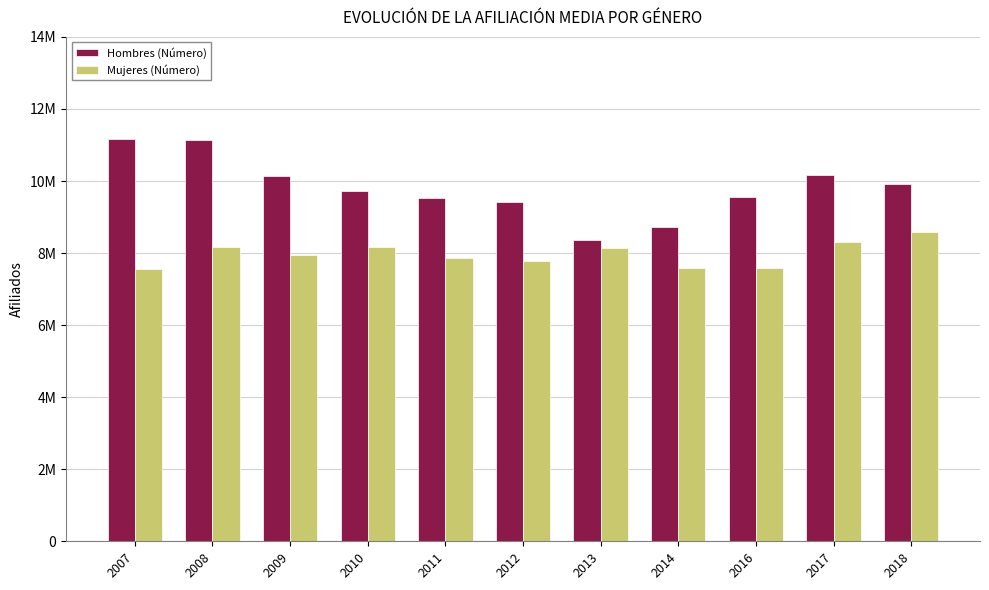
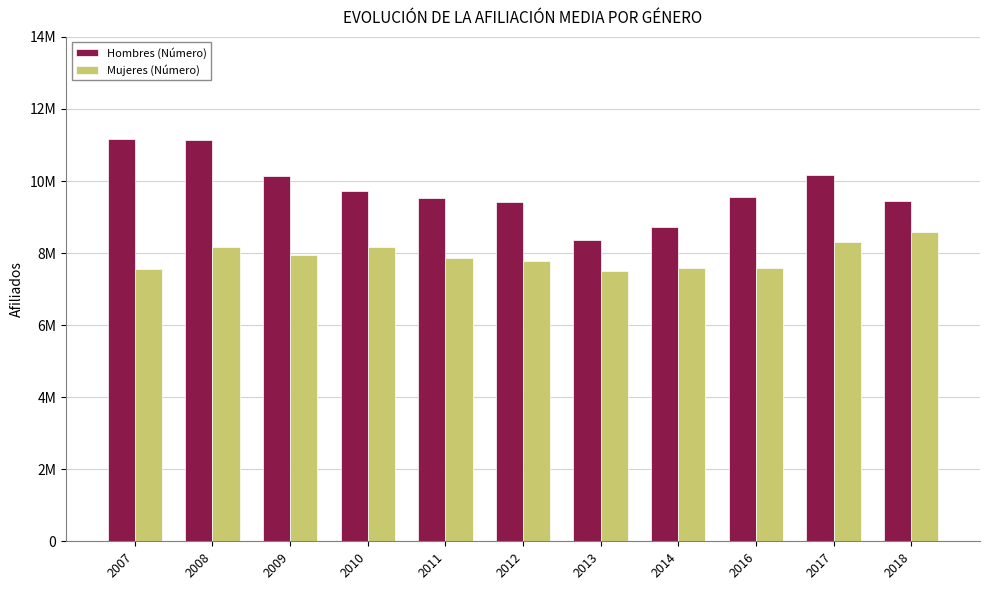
  {
    "Hombres (Número)": {
      "2007": 11200000,
      "2008": 11100000,
      "2009": 10100000,
      "2010": 9700000,
      "2011": 9500000,
      "2012": 9400000,
      "2013": 8400000,
      "2014": 8700000,
      "2016": 9600000,
      "2017": 10200000,
-     "2018": 9900000
+     "2018": 9400000
    },
    "Mujeres (Número)": {
      "2007": 7600000,
      "2008": 8200000,
      "2009": 7900000,
      "2010": 8200000,
      "2011": 7900000,
      "2012": 7800000,
-     "2013": 8100000,
+     "2013": 7500000,
      "2014": 7600000,
      "2016": 7600000,
      "2017": 8300000,
      "2018": 8600000
    }
  }
